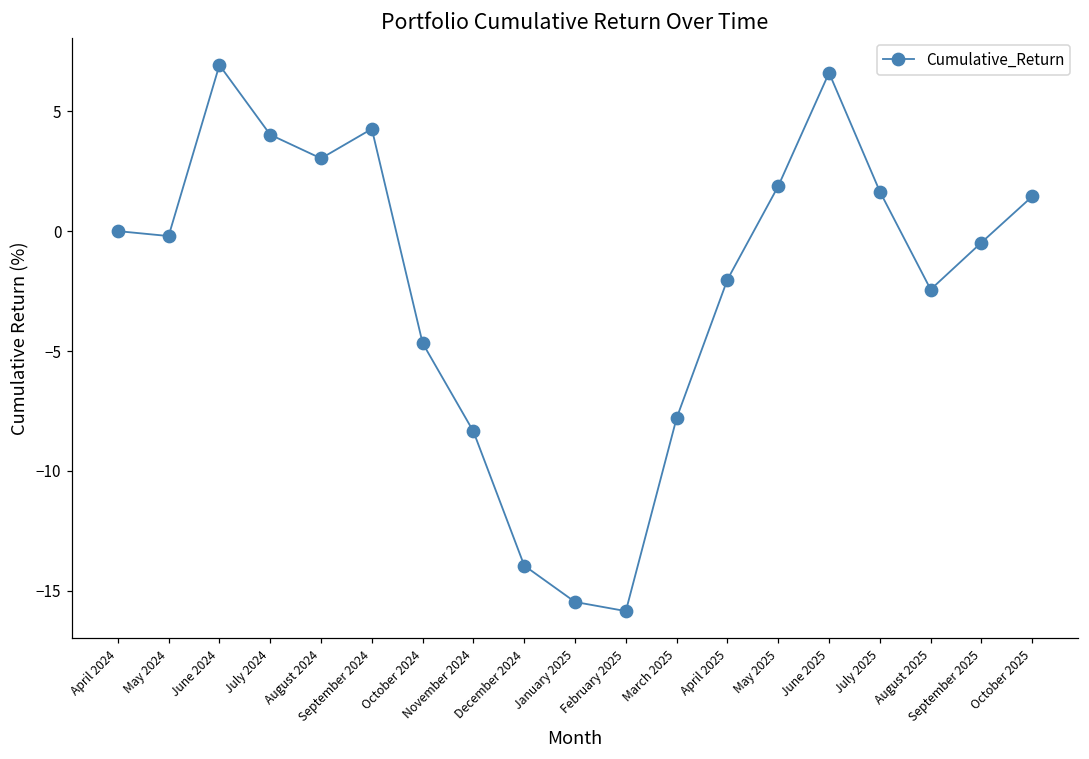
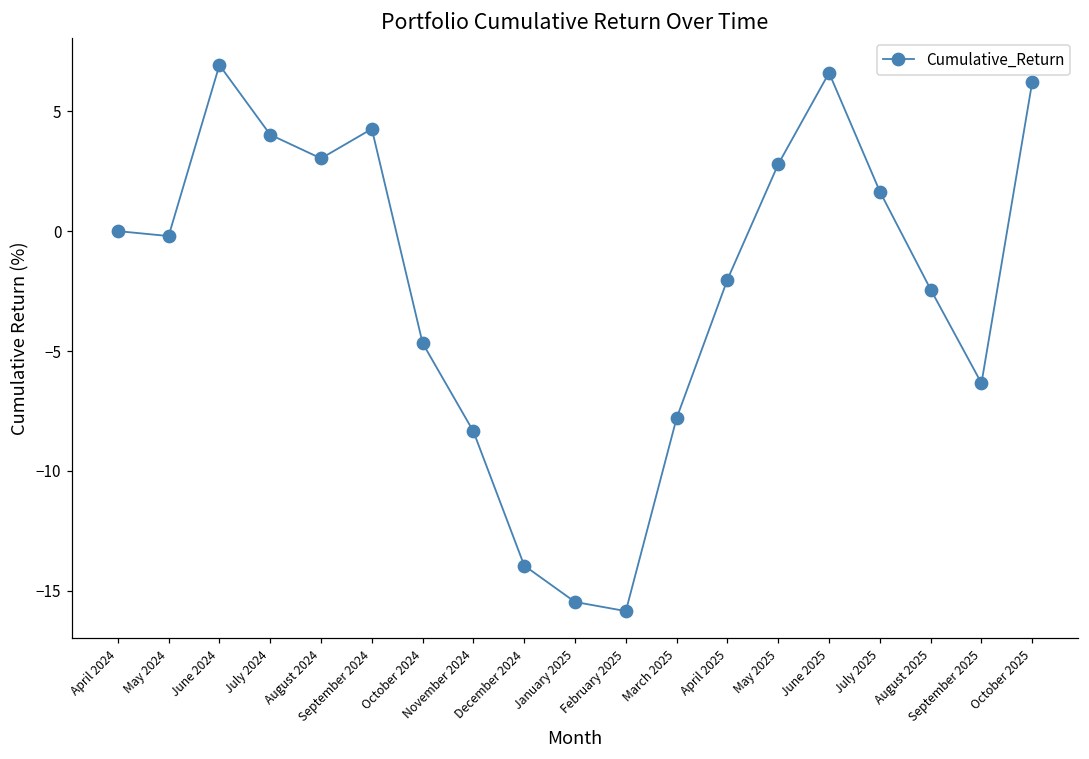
  {
    "April 2024": 0.0,
    "May 2024": -0.2,
    "June 2024": 6.9,
    "July 2024": 4.0,
    "August 2024": 3.0,
    "September 2024": 4.3,
    "October 2024": -4.7,
    "November 2024": -8.4,
    "December 2024": -13.9,
    "January 2025": -15.5,
    "February 2025": -15.8,
    "March 2025": -7.8,
    "April 2025": -2.0,
-   "May 2025": 1.9,
+   "May 2025": 2.8,
    "June 2025": 6.6,
    "July 2025": 1.6,
    "August 2025": -2.4,
-   "September 2025": -0.5,
-   "October 2025": 1.4
+   "September 2025": -6.3,
+   "October 2025": 6.2
  }
